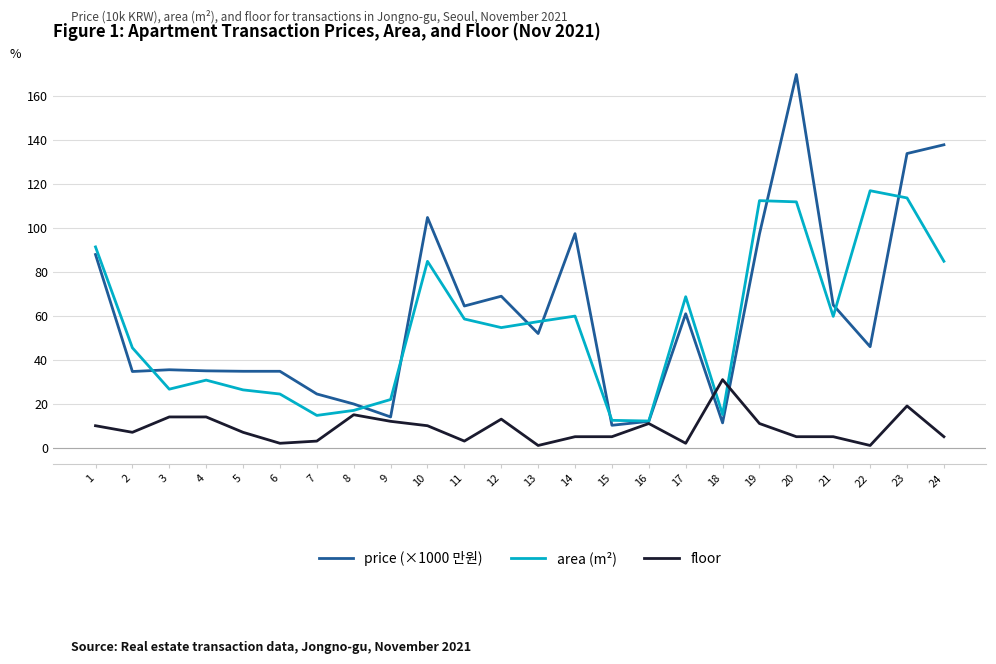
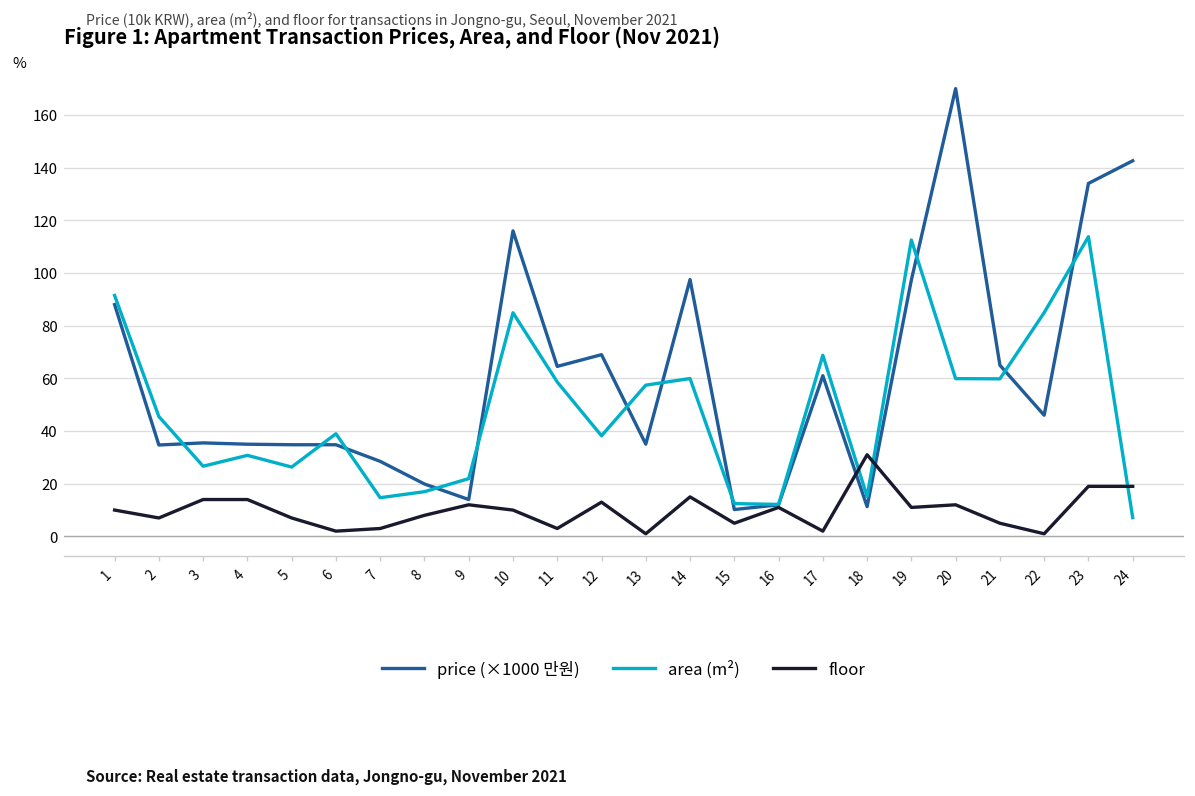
  {
    "price (×1000 만원)": {
      "1": 88,
      "2": 35,
      "3": 36,
      "4": 35,
      "5": 35,
      "6": 35,
-     "7": 24,
+     "7": 29,
      "8": 20,
      "9": 14,
-     "10": 105,
+     "10": 116,
      "11": 65,
      "12": 69,
-     "13": 52,
+     "13": 35,
      "14": 98,
      "15": 10,
      "17": 61,
      "18": 11,
      "19": 97,
      "20": 170,
      "21": 65,
      "22": 46,
      "23": 134,
-     "24": 138
+     "24": 143
    },
    "area (m²)": {
      "1": 91,
      "2": 46,
      "3": 27,
      "4": 31,
      "5": 26,
-     "6": 24,
+     "6": 39,
      "7": 15,
      "8": 17,
      "9": 22,
      "10": 85,
      "11": 59,
-     "12": 55,
+     "12": 38,
      "13": 57,
      "14": 60,
      "15": 12,
      "17": 69,
      "18": 15,
      "19": 113,
-     "20": 112,
+     "20": 60,
      "21": 60,
-     "22": 117,
+     "22": 85,
      "23": 114,
-     "24": 85
+     "24": 7
    },
    "floor": {
      "1": 10,
      "2": 7,
      "3": 14,
      "4": 14,
      "5": 7,
      "6": 2,
      "7": 3,
-     "8": 15,
+     "8": 8,
      "9": 12,
      "10": 10,
      "11": 3,
      "12": 13,
      "13": 1,
-     "14": 5,
+     "14": 15,
      "15": 5,
      "17": 2,
      "18": 31,
      "19": 11,
-     "20": 5,
+     "20": 12,
      "21": 5,
      "22": 1,
      "23": 19,
-     "24": 5
+     "24": 19
    }
  }
